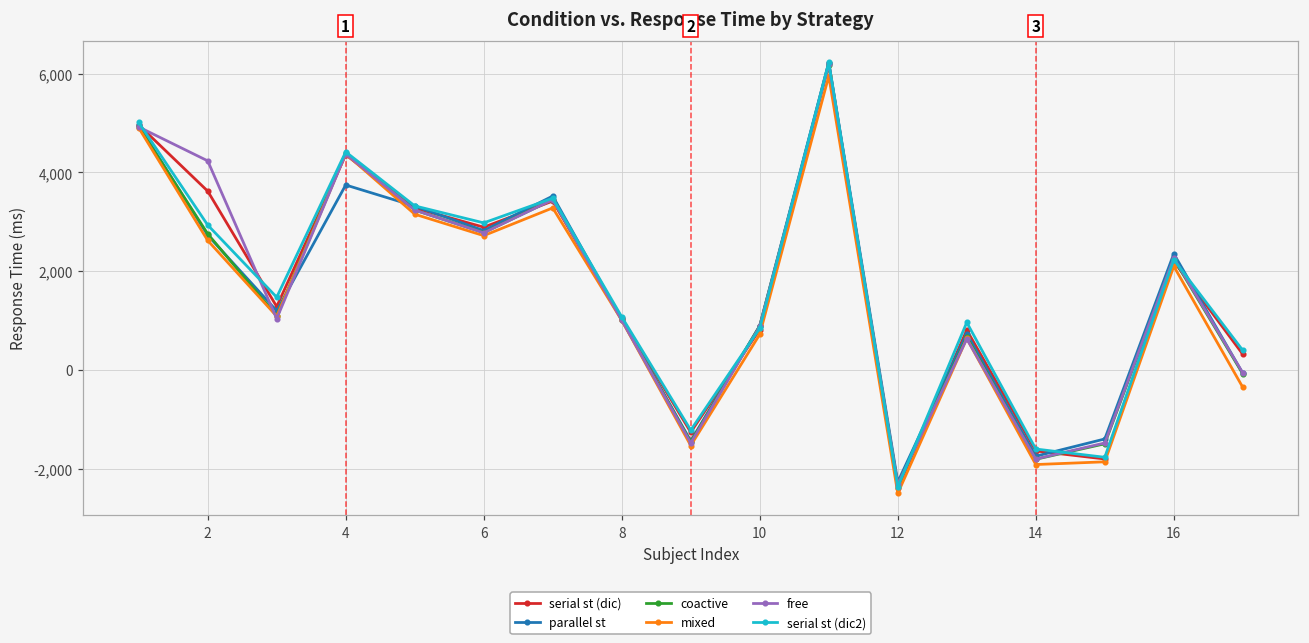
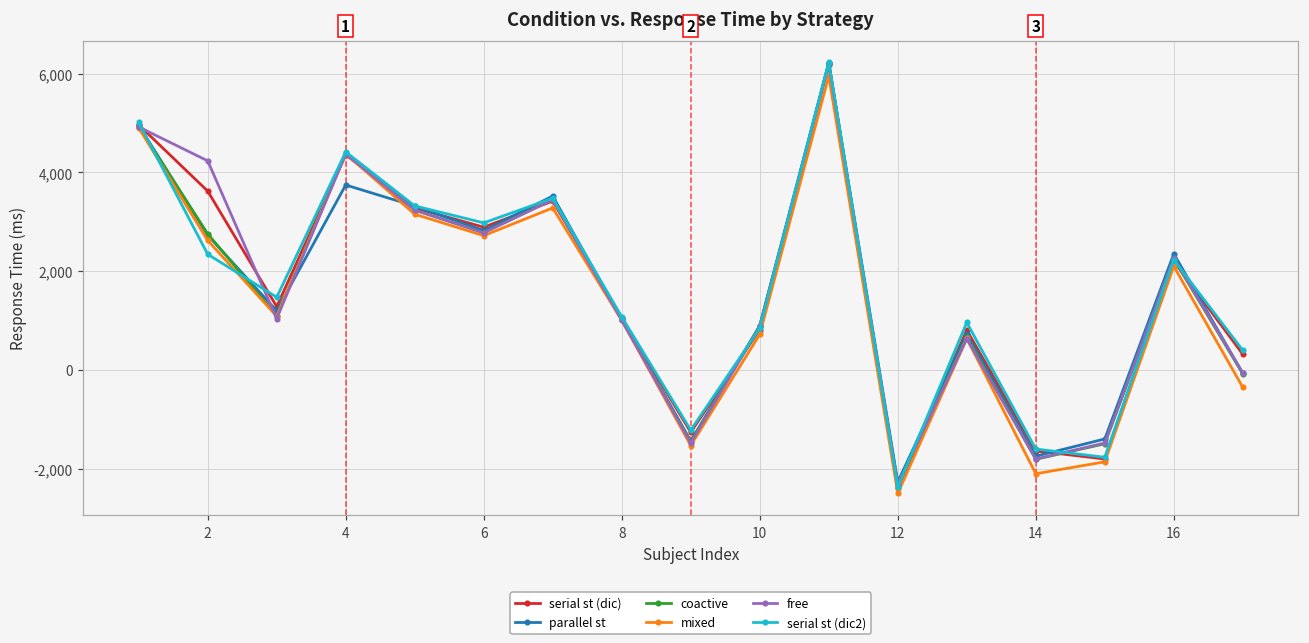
  {
    "serial st (dic)": {
      "2": "3,600",
      "6": "2,900"
    },
    "parallel st": {
      "4": "3,700",
      "14": "-1,700",
      "16": "2,400"
    },
    "mixed": {
      "2": "2,600",
      "6": "2,700",
      "10": "700",
      "12": "-2,500",
-     "14": "-1,900",
+     "14": "-2,100",
      "16": "2,100"
    },
    "free": {
      "2": "4,200"
    },
    "serial st (dic2)": {
-     "2": "2,900",
+     "2": "2,300",
      "6": "3,000"
    }
  }
